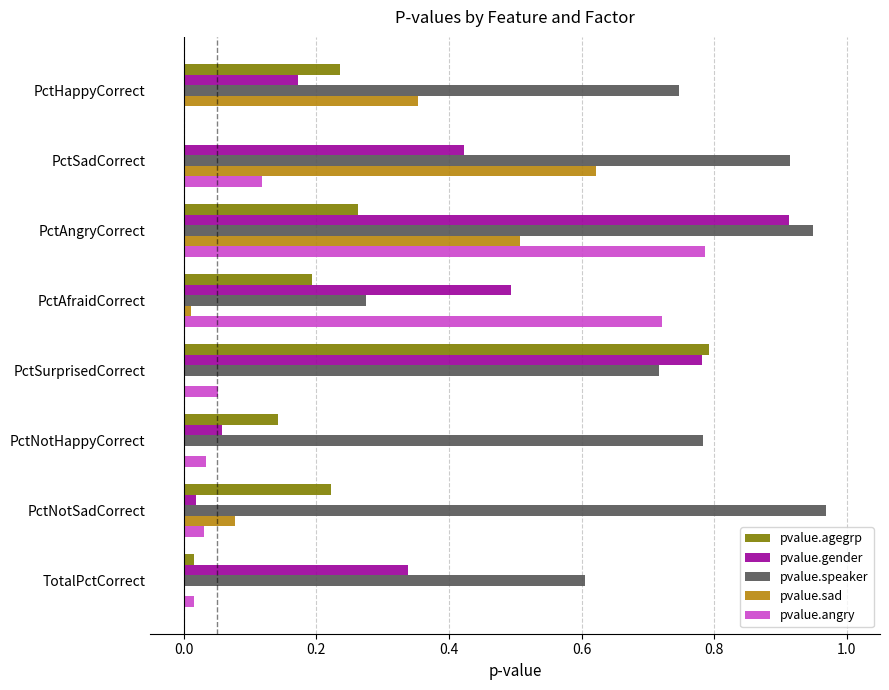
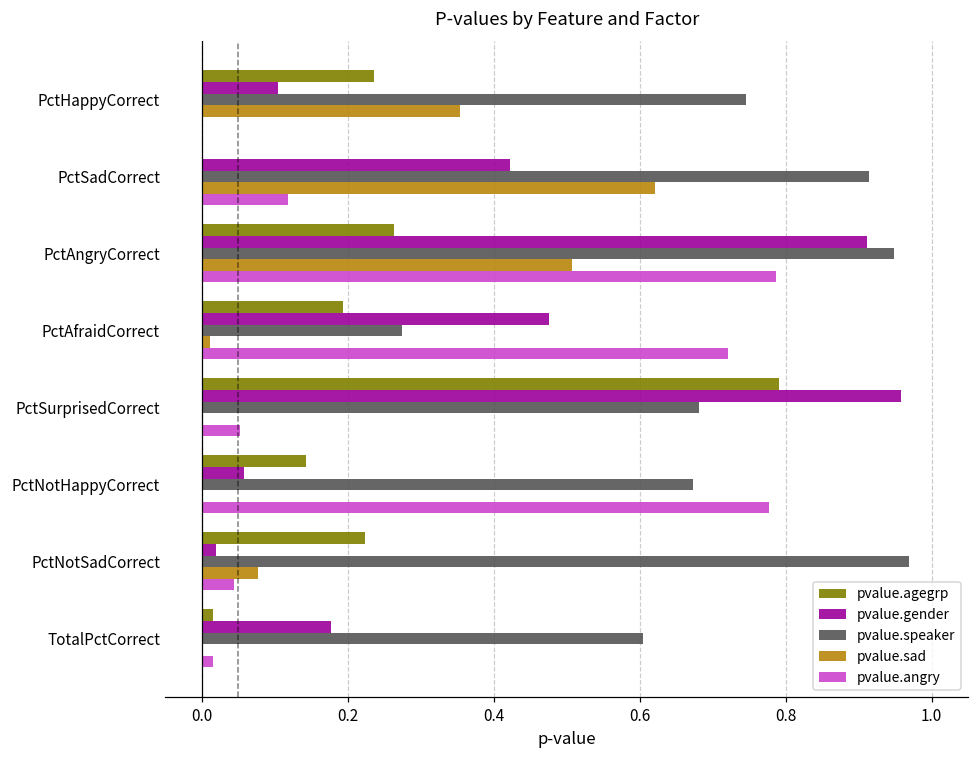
  {
    "pvalue.gender": {
-     "PctHappyCorrect": 0.17,
+     "PctHappyCorrect": 0.10,
      "PctSadCorrect": 0.42,
      "PctAngryCorrect": 0.91,
-     "PctAfraidCorrect": 0.49,
-     "PctSurprisedCorrect": 0.78,
+     "PctAfraidCorrect": 0.48,
+     "PctSurprisedCorrect": 0.96,
      "PctNotHappyCorrect": 0.06,
      "PctNotSadCorrect": 0.02,
-     "TotalPctCorrect": 0.34
+     "TotalPctCorrect": 0.18
    },
    "pvalue.speaker": {
      "PctHappyCorrect": 0.75,
      "PctSadCorrect": 0.91,
      "PctAngryCorrect": 0.95,
      "PctAfraidCorrect": 0.27,
-     "PctSurprisedCorrect": 0.72,
-     "PctNotHappyCorrect": 0.78,
+     "PctSurprisedCorrect": 0.68,
+     "PctNotHappyCorrect": 0.67,
      "PctNotSadCorrect": 0.97,
      "TotalPctCorrect": 0.60
    },
    "pvalue.angry": {
      "PctSadCorrect": 0.12,
      "PctAngryCorrect": 0.79,
      "PctAfraidCorrect": 0.72,
      "PctSurprisedCorrect": 0.05,
-     "PctNotHappyCorrect": 0.03,
-     "PctNotSadCorrect": 0.03,
+     "PctNotHappyCorrect": 0.78,
+     "PctNotSadCorrect": 0.04,
      "TotalPctCorrect": 0.02
    }
  }
